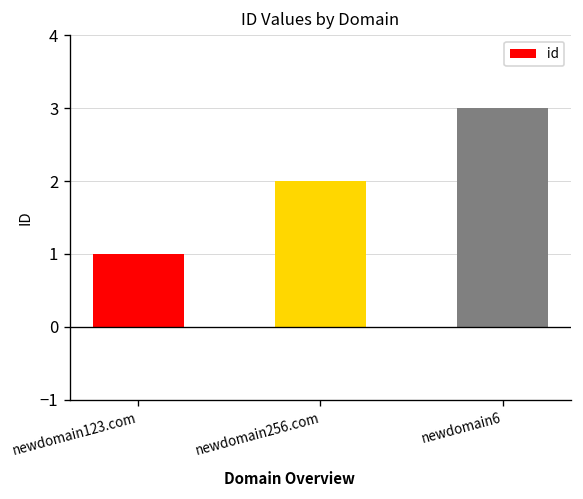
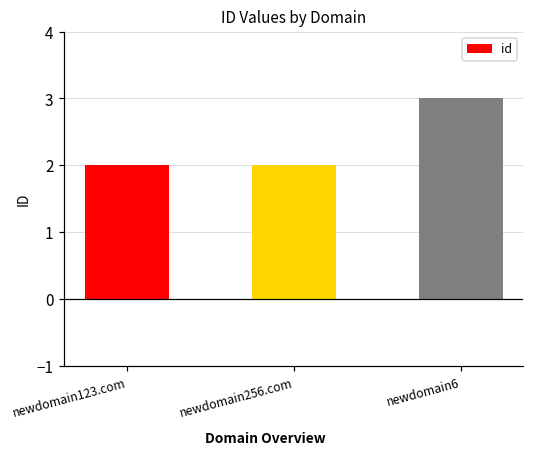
  {
-   "newdomain123.com": 1,
+   "newdomain123.com": 2,
    "newdomain256.com": 2,
    "newdomain6": 3
  }
